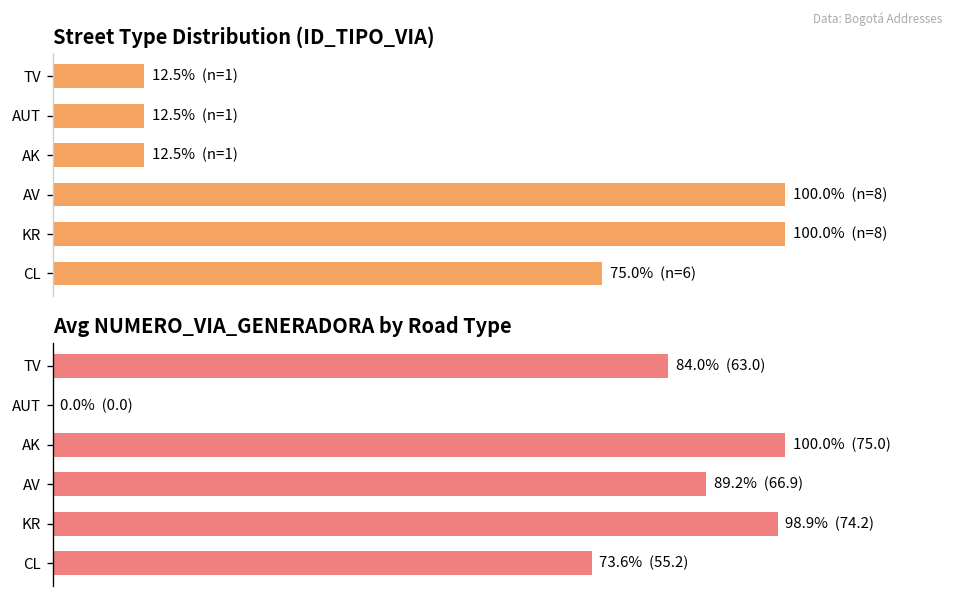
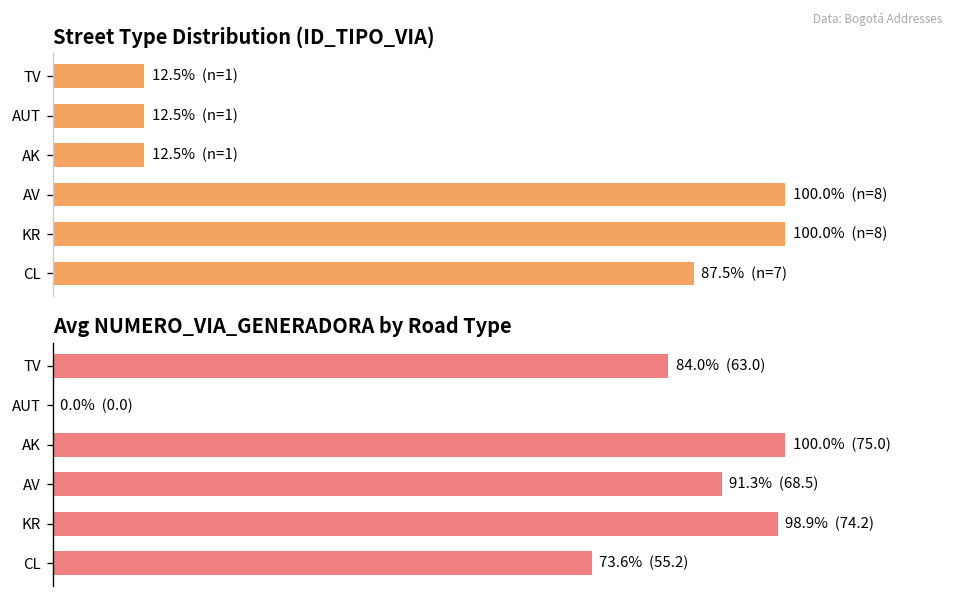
  {
    "Street Type Distribution (ID_TIPO_VIA)": {
      "TV": "12.5%",
      "AUT": "12.5%",
      "AK": "12.5%",
      "AV": "100.0%",
      "KR": "100.0%",
-     "CL": "75.0% (n=6)"
+     "CL": "87.5% (n=7)"
    },
    "Avg NUMERO_VIA_GENERADORA by Road Type": {
      "TV": "84.0%",
      "AUT": "0.0%",
      "AK": "100.0%",
-     "AV": "89.2% (66.9)",
+     "AV": "91.3% (68.5)",
      "KR": "98.9%",
      "CL": "73.6%"
    }
  }
